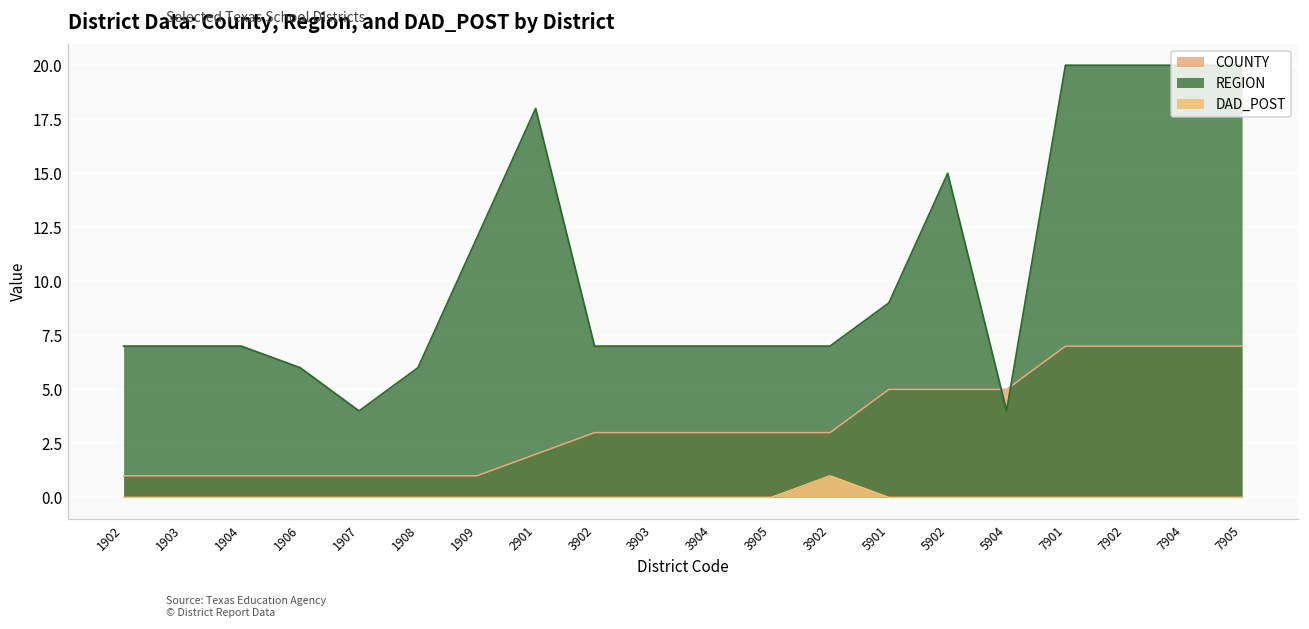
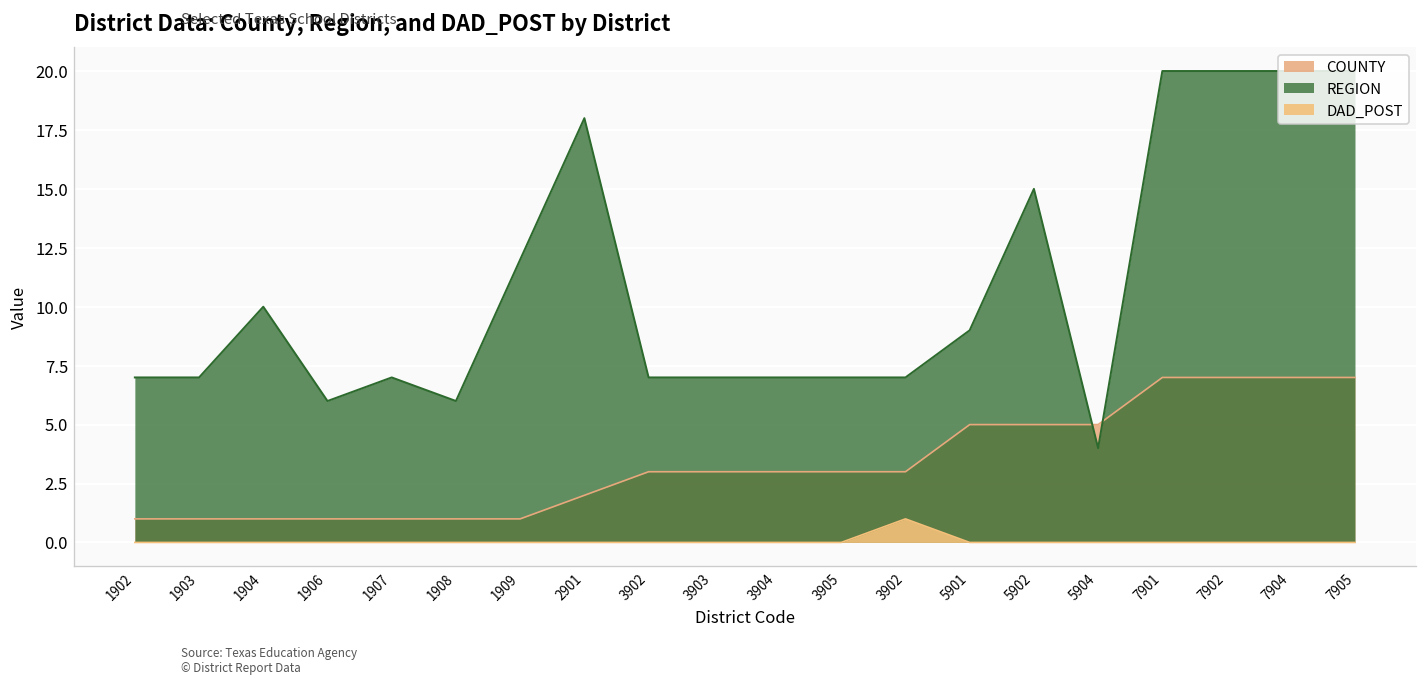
  {
    "REGION": {
      "1902": 7,
      "1903": 7,
-     "1904": 7,
+     "1904": 10,
      "1906": 6,
-     "1907": 4,
+     "1907": 7,
      "1908": 6,
      "1909": 12,
      "2901": 18,
      "3903": 7,
      "3904": 7,
      "3905": 7,
      "5901": 9,
      "5902": 15,
      "5904": 4,
      "7901": 20,
      "7902": 20
    }
  }
